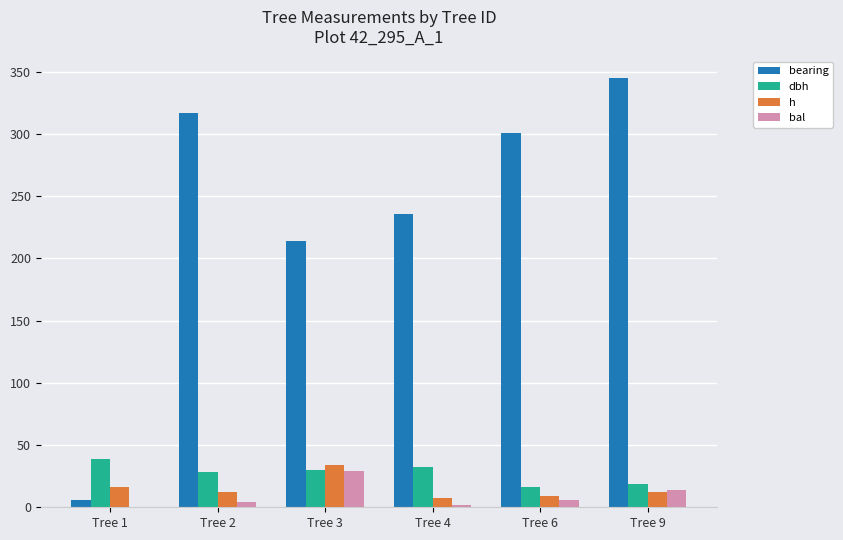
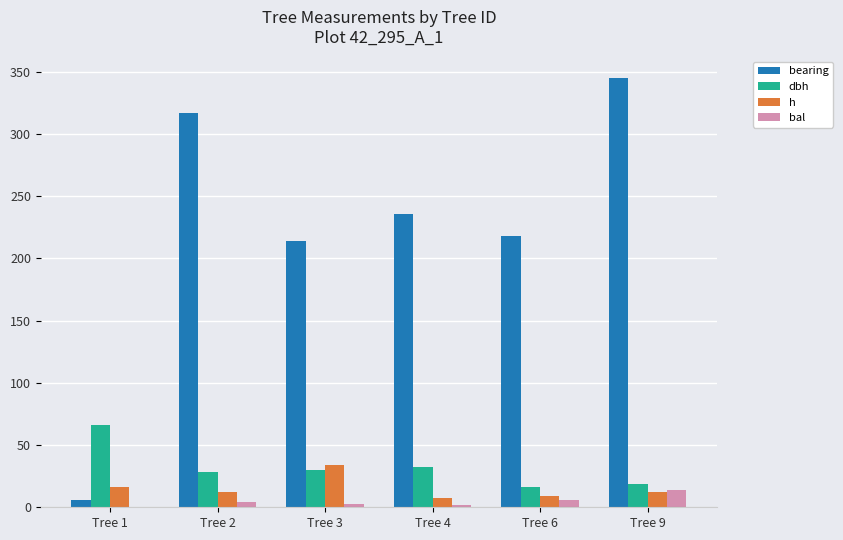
  {
    "bearing": {
      "Tree 1": 6,
      "Tree 2": 317,
      "Tree 3": 214,
      "Tree 4": 236,
-     "Tree 6": 301,
+     "Tree 6": 218,
      "Tree 9": 345
    },
    "dbh": {
-     "Tree 1": 39,
+     "Tree 1": 66,
      "Tree 2": 29,
      "Tree 3": 30,
      "Tree 4": 32,
      "Tree 6": 16,
      "Tree 9": 18
    },
    "h": {
      "Tree 1": 16,
      "Tree 2": 12,
      "Tree 3": 34,
      "Tree 4": 7,
      "Tree 6": 9,
      "Tree 9": 12
    },
    "bal": {
      "Tree 1": 0,
      "Tree 2": 4,
-     "Tree 3": 29,
+     "Tree 3": 3,
      "Tree 6": 6,
      "Tree 9": 14
    }
  }
